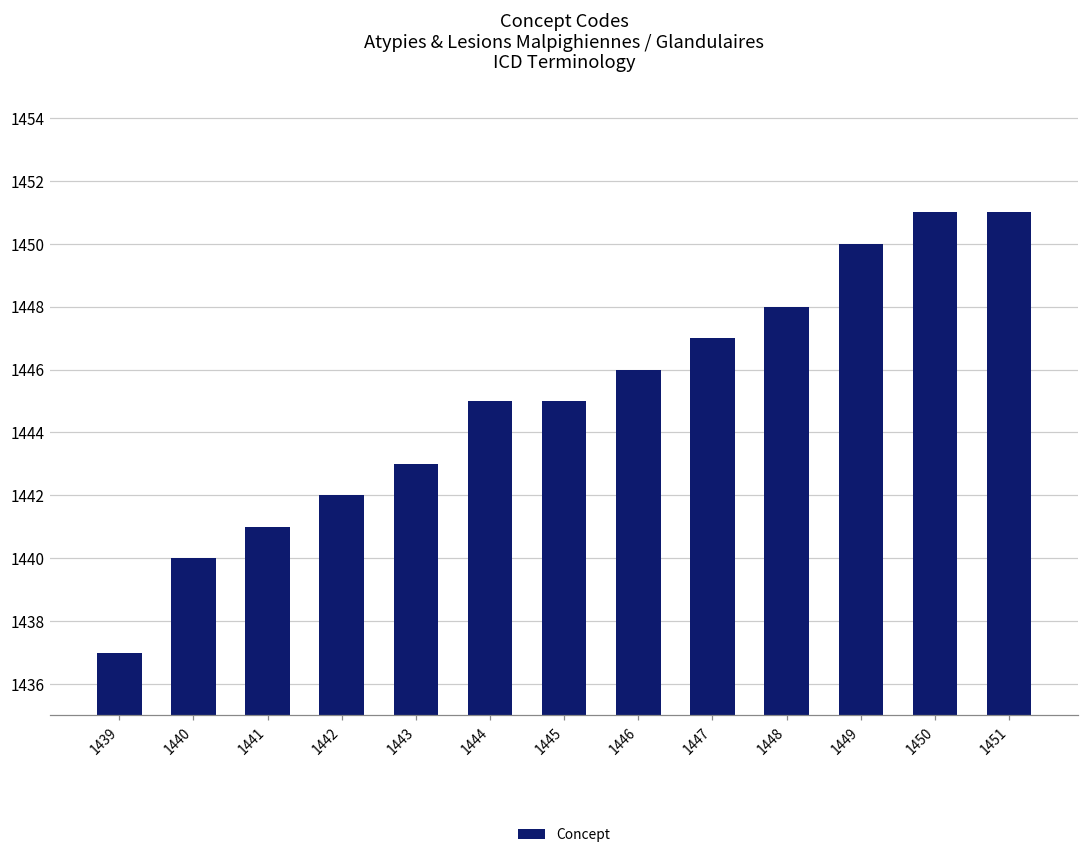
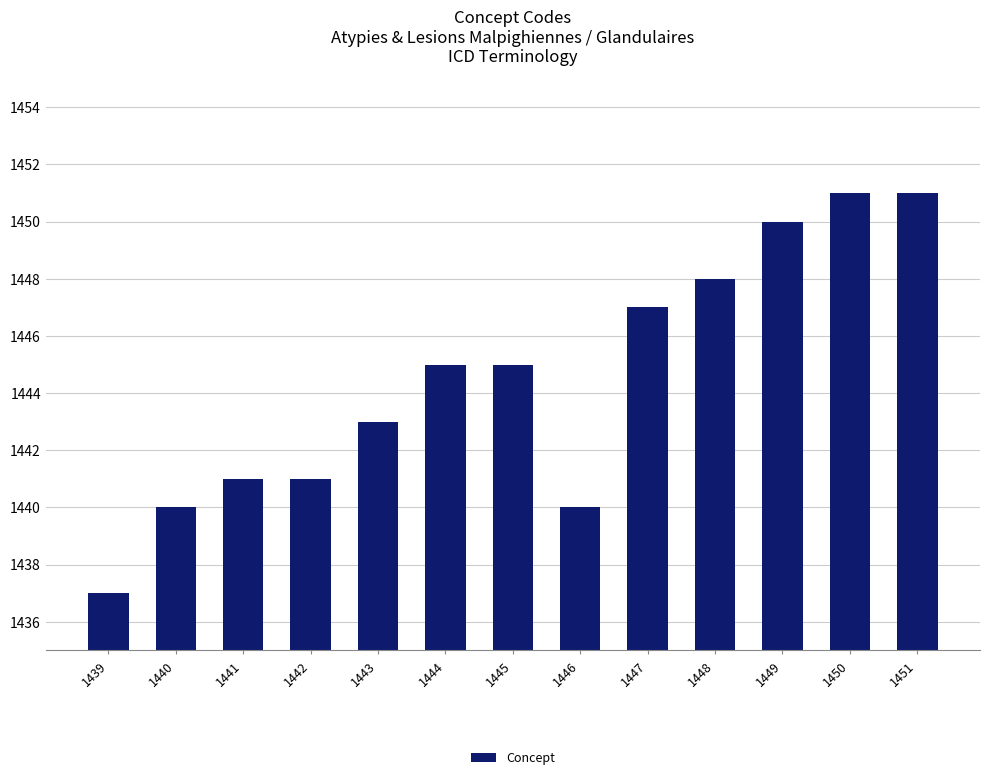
  {
    "1439": 1437,
    "1440": 1440,
    "1441": 1441,
-   "1442": 1442,
+   "1442": 1441,
    "1443": 1443,
    "1444": 1445,
    "1445": 1445,
-   "1446": 1446,
+   "1446": 1440,
    "1447": 1447,
    "1448": 1448,
    "1449": 1450,
    "1450": 1451,
    "1451": 1451
  }
